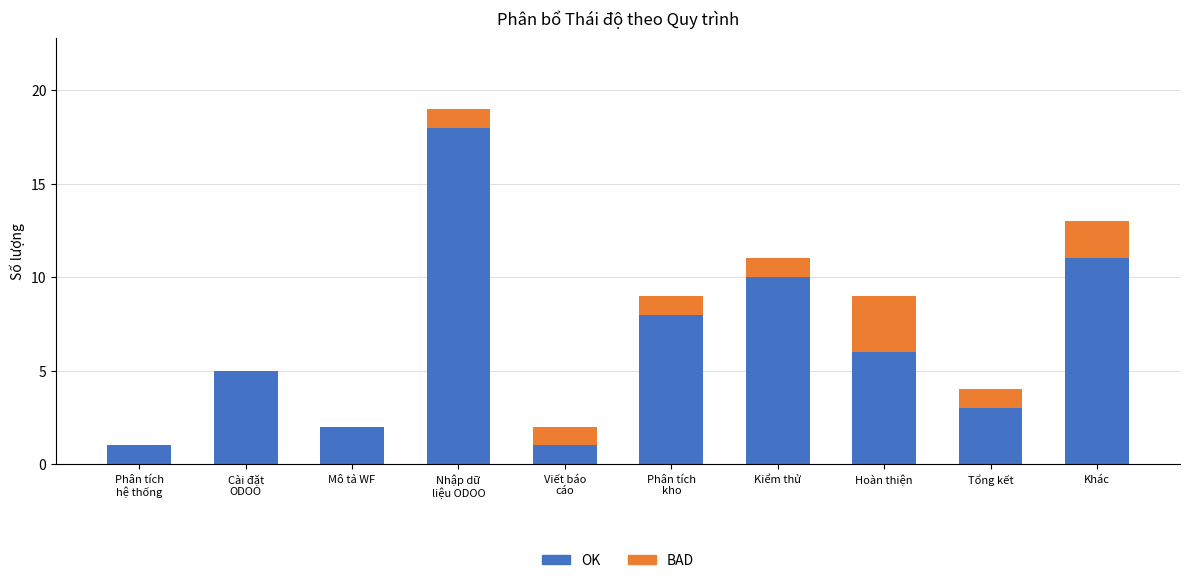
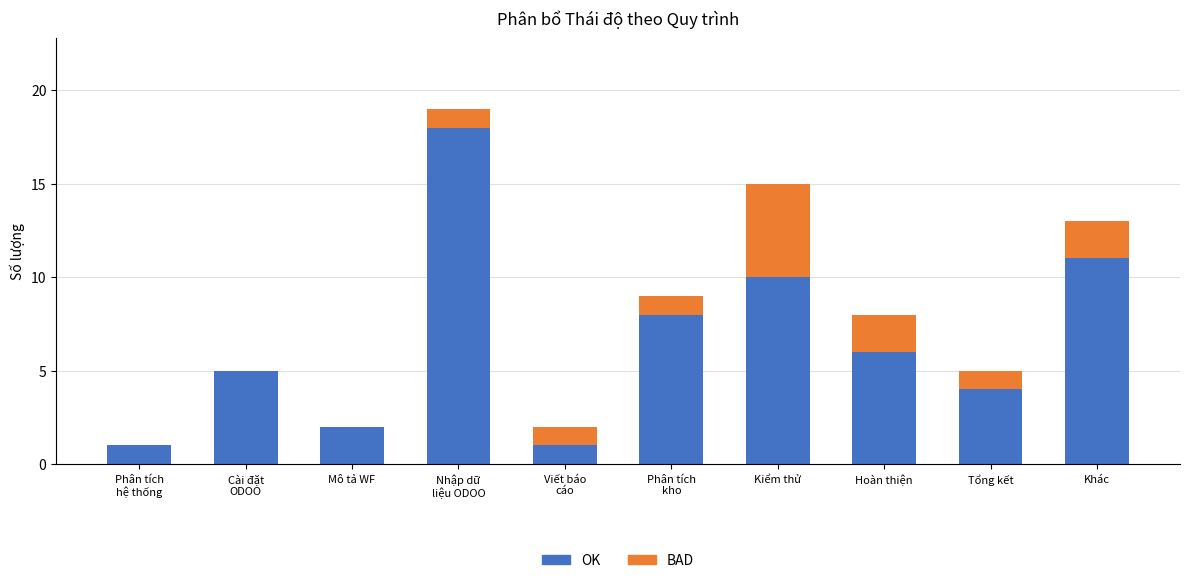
  {
    "OK": {
      "Phân tích hệ thống": 1,
      "Cài đặt ODOO": 5,
      "Mô tả WF": 2,
      "Nhập dữ liệu ODOO": 18,
      "Viết báo cáo": 1,
      "Phân tích kho": 8,
      "Kiểm thử": 10,
      "Hoàn thiện": 6,
-     "Tổng kết": 3,
+     "Tổng kết": 4,
      "Khác": 11
    },
    "BAD": {
      "Phân tích hệ thống": 0,
      "Cài đặt ODOO": 0,
      "Mô tả WF": 0,
      "Nhập dữ liệu ODOO": 1,
      "Viết báo cáo": 1,
      "Phân tích kho": 1,
-     "Kiểm thử": 1,
-     "Hoàn thiện": 3,
+     "Kiểm thử": 5,
+     "Hoàn thiện": 2,
      "Tổng kết": 1,
      "Khác": 2
    }
  }
